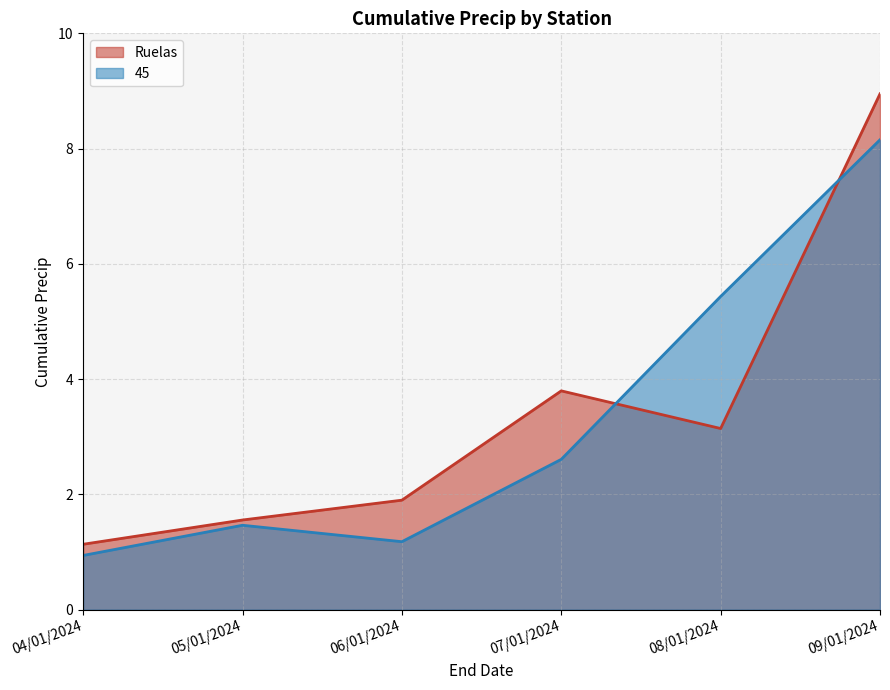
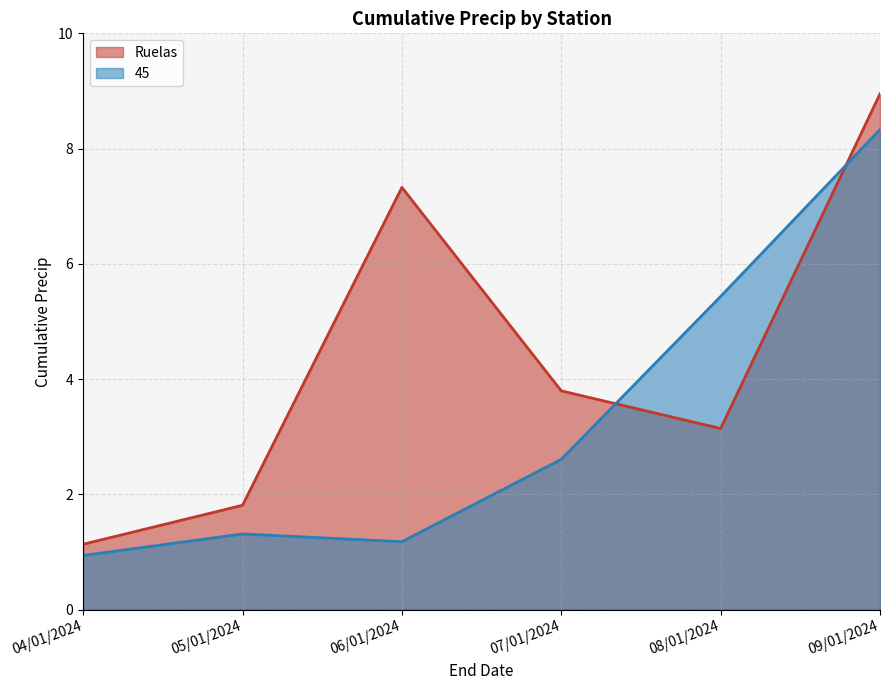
  {
    "Ruelas": {
      "04/01/2024": 1.1,
-     "05/01/2024": 1.6,
-     "06/01/2024": 1.9,
+     "05/01/2024": 1.8,
+     "06/01/2024": 7.3,
      "07/01/2024": 3.8,
      "08/01/2024": 3.1,
      "09/01/2024": 8.9
    },
    "45": {
      "04/01/2024": 0.9,
-     "05/01/2024": 1.5,
+     "05/01/2024": 1.3,
      "06/01/2024": 1.2,
      "07/01/2024": 2.6,
      "08/01/2024": 5.4,
-     "09/01/2024": 8.2
+     "09/01/2024": 8.3
    }
  }
